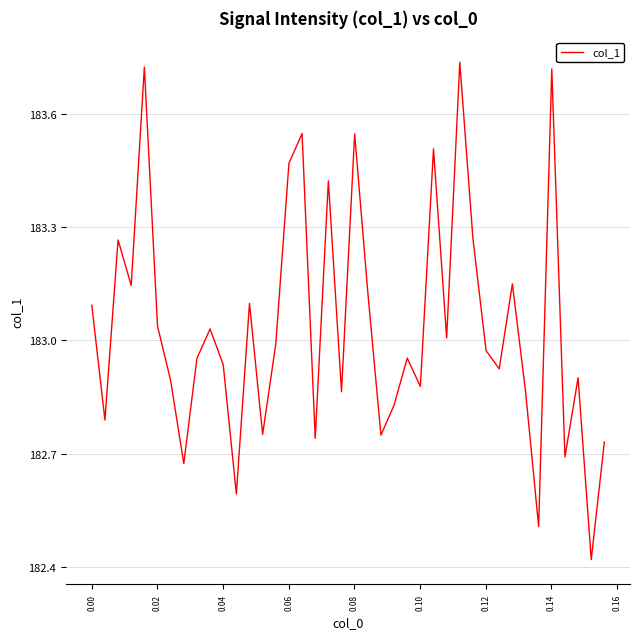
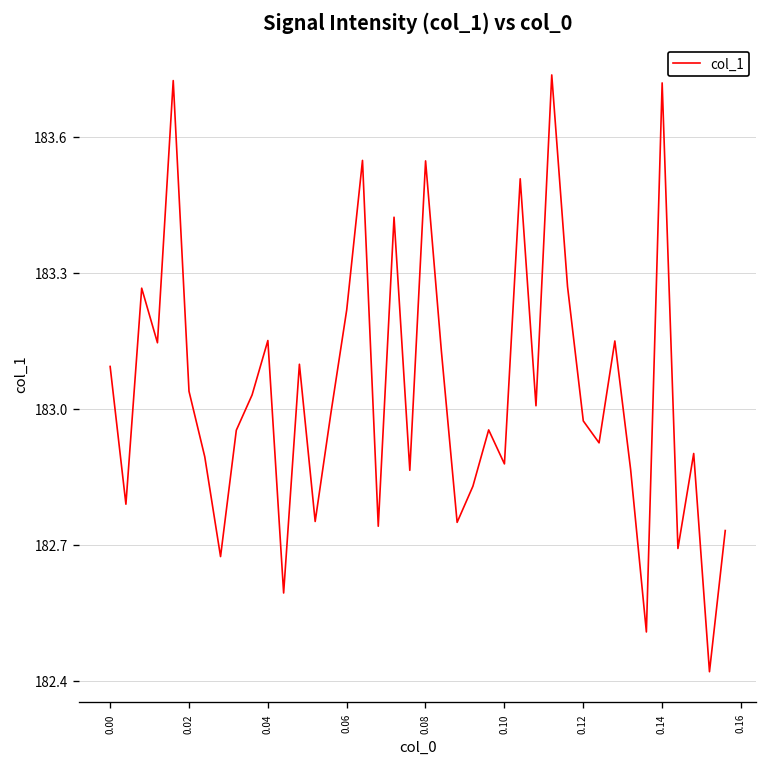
  {
    "0.00": 183.09,
    "0.02": 183.04,
-   "0.04": 182.94,
-   "0.06": 183.47,
+   "0.04": 183.15,
+   "0.06": 183.22,
    "0.08": 183.55
  }
